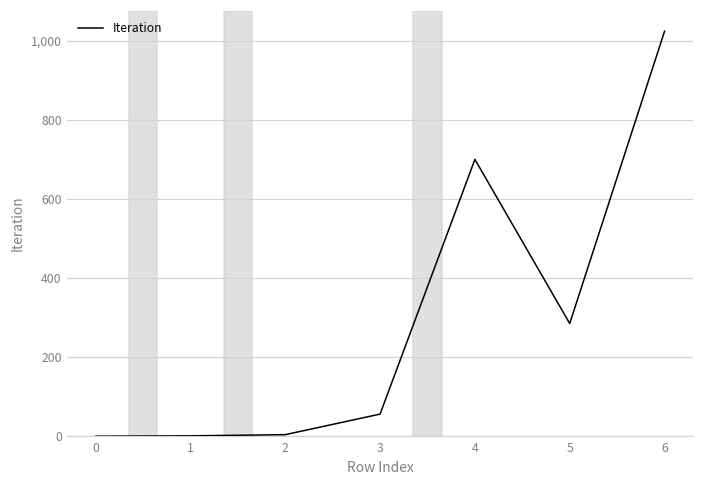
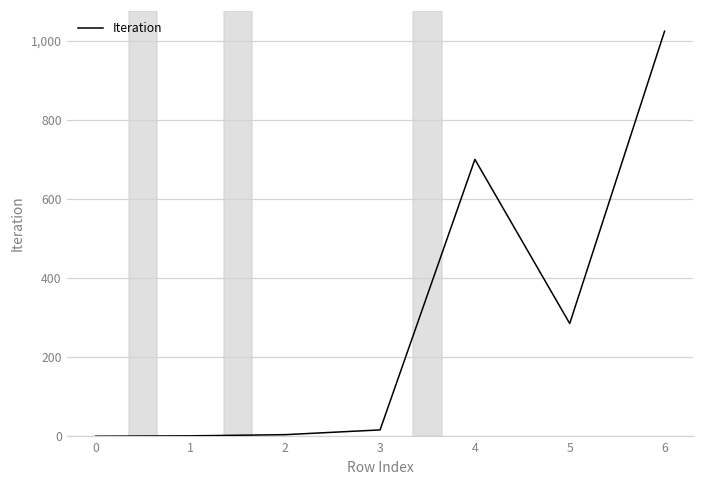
  {
    "0": "0",
    "1": "0",
    "2": "0",
-   "3": "60",
+   "3": "20",
    "4": "700",
    "5": "290",
    "6": "1,020"
  }
